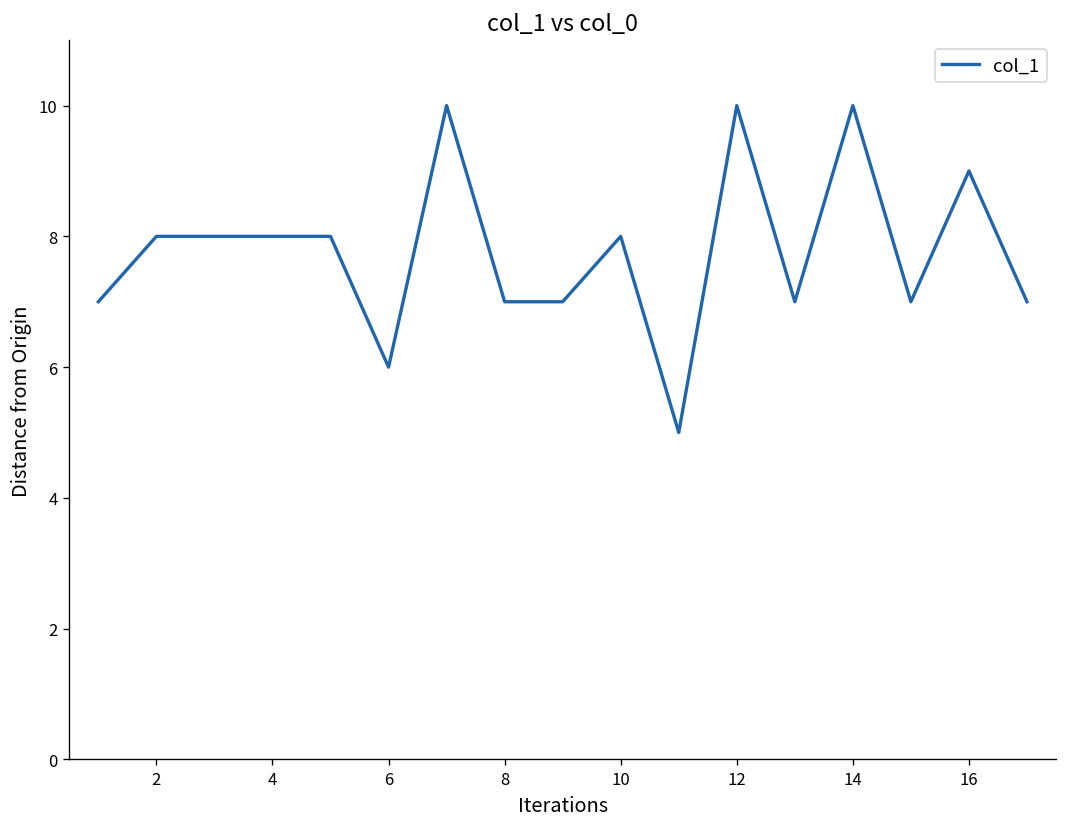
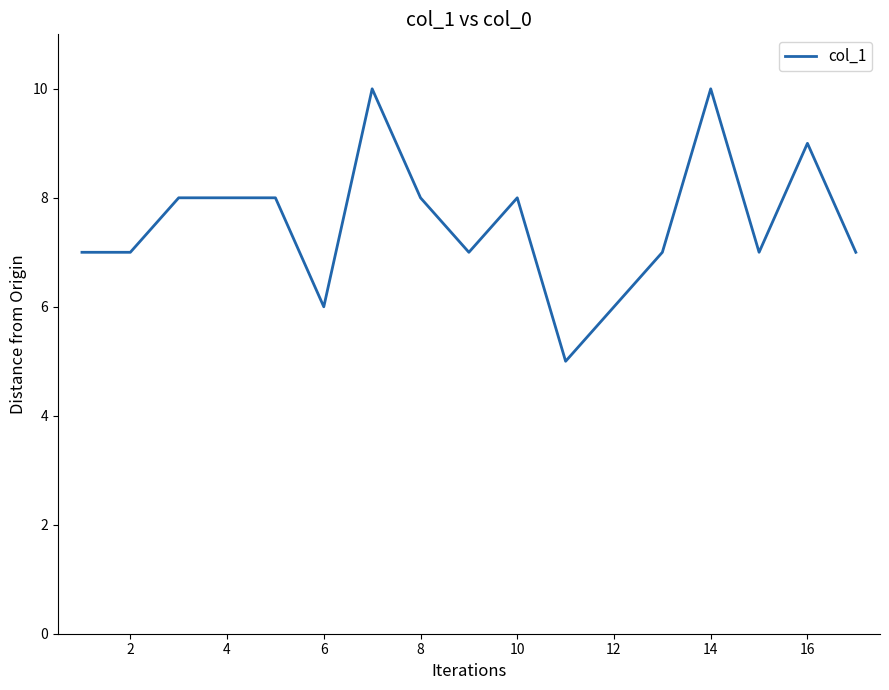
  {
-   "2": 8,
+   "2": 7,
    "4": 8,
    "6": 6,
-   "8": 7,
+   "8": 8,
    "10": 8,
-   "12": 10,
+   "12": 6,
    "14": 10,
    "16": 9
  }
